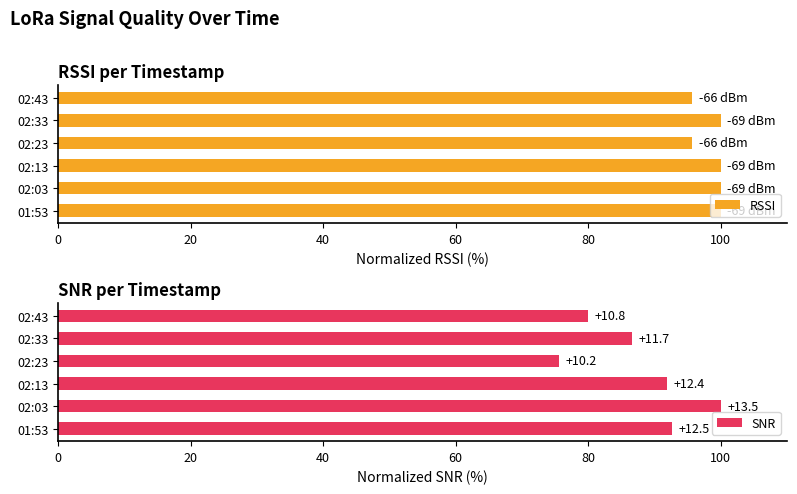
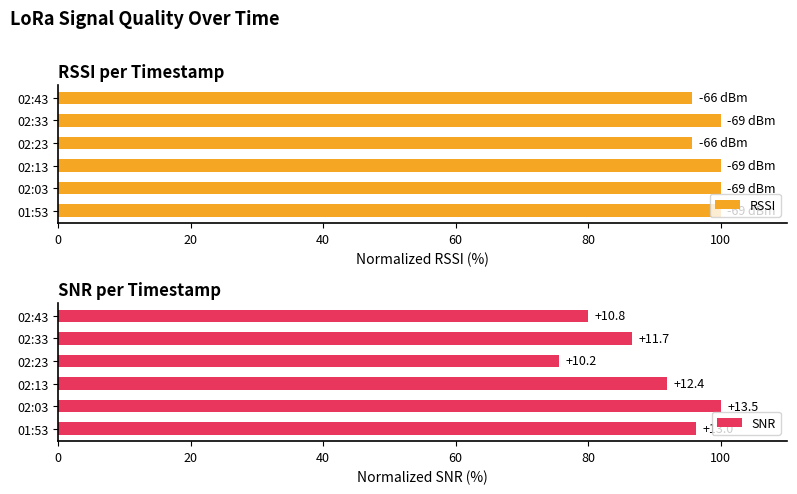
  {
    "SNR per Timestamp": {
-     "01:53": "+12.5"
+     "01:53": "+13.0"
    }
  }
